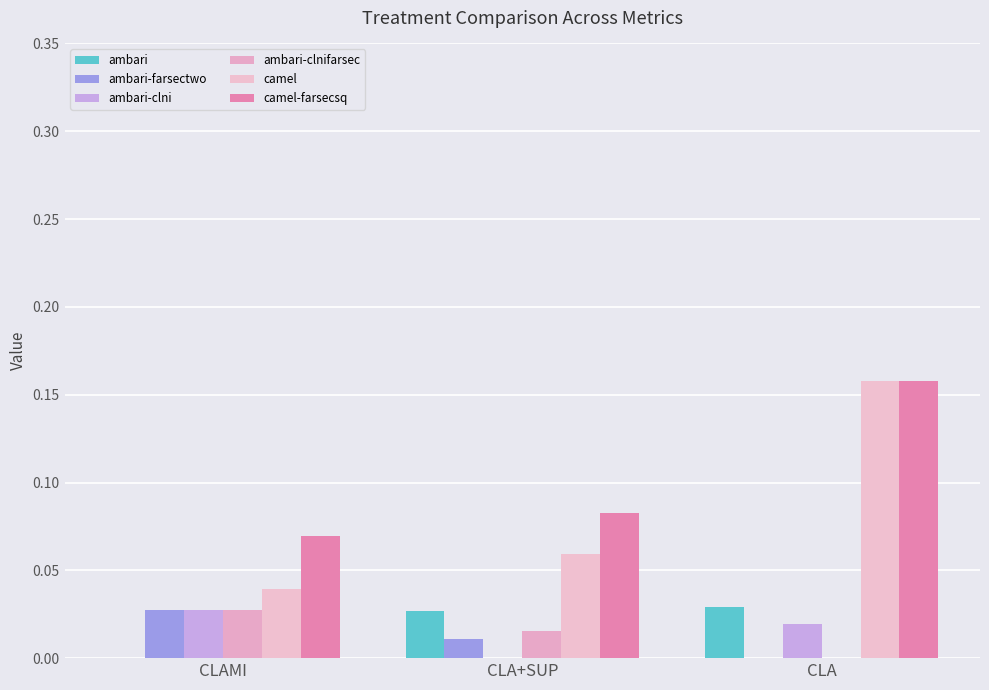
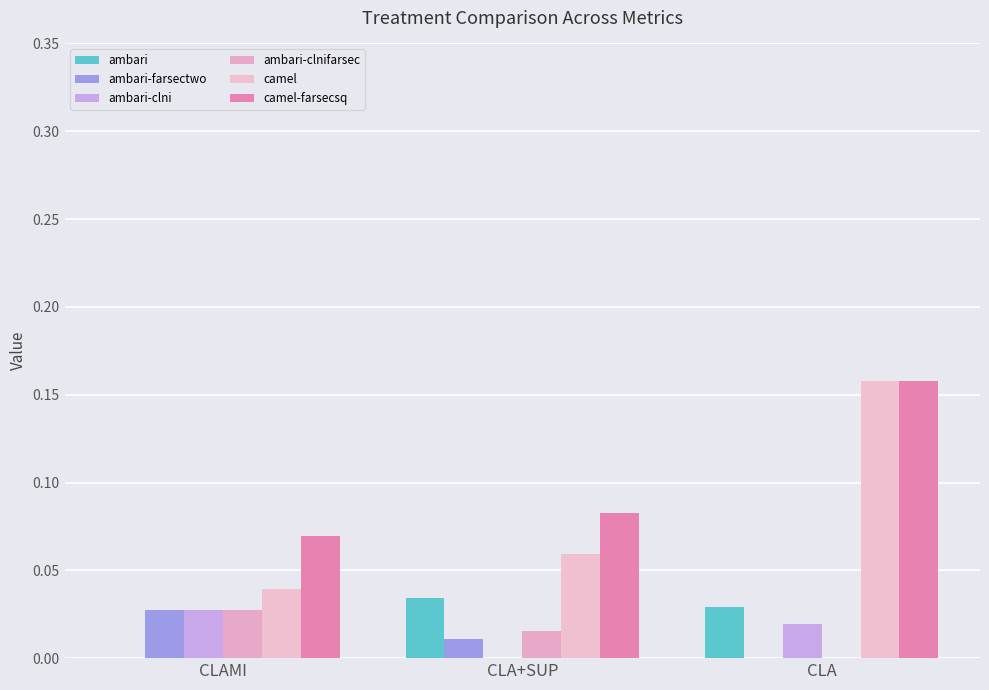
  {
    "ambari": {
      "CLAMI": 0.000,
-     "CLA+SUP": 0.027,
+     "CLA+SUP": 0.034,
      "CLA": 0.029
    }
  }
